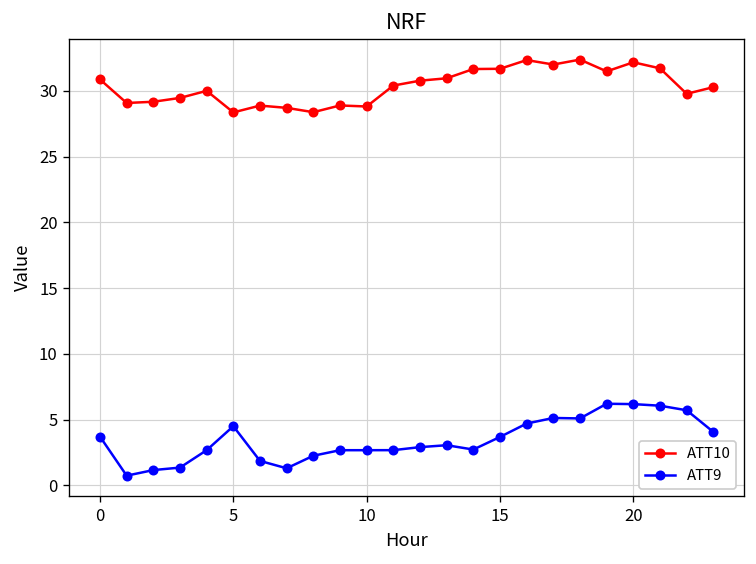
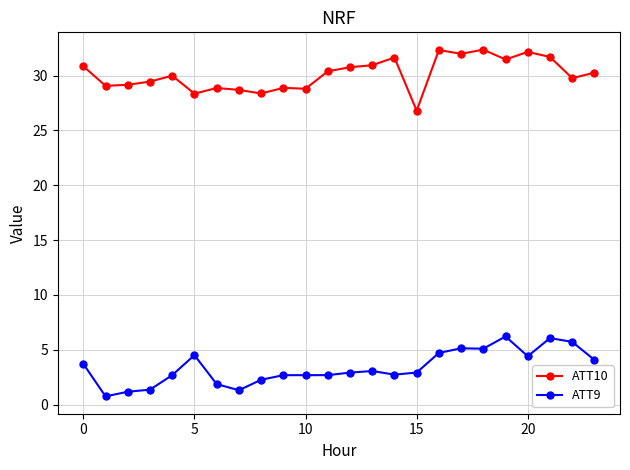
  {
    "ATT10": {
      "0": 30.9,
      "5": 28.4,
      "10": 28.8,
-     "15": 31.7,
+     "15": 26.8,
      "20": 32.2
    },
    "ATT9": {
      "0": 3.7,
      "5": 4.5,
      "10": 2.7,
-     "15": 3.7,
-     "20": 6.2
+     "15": 2.9,
+     "20": 4.4
    }
  }
